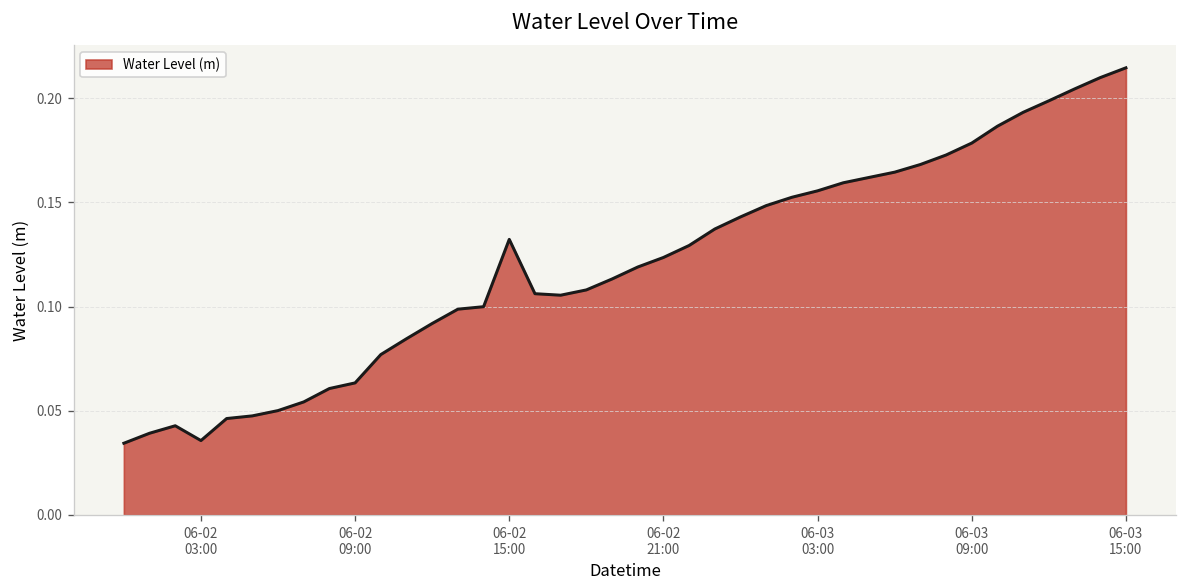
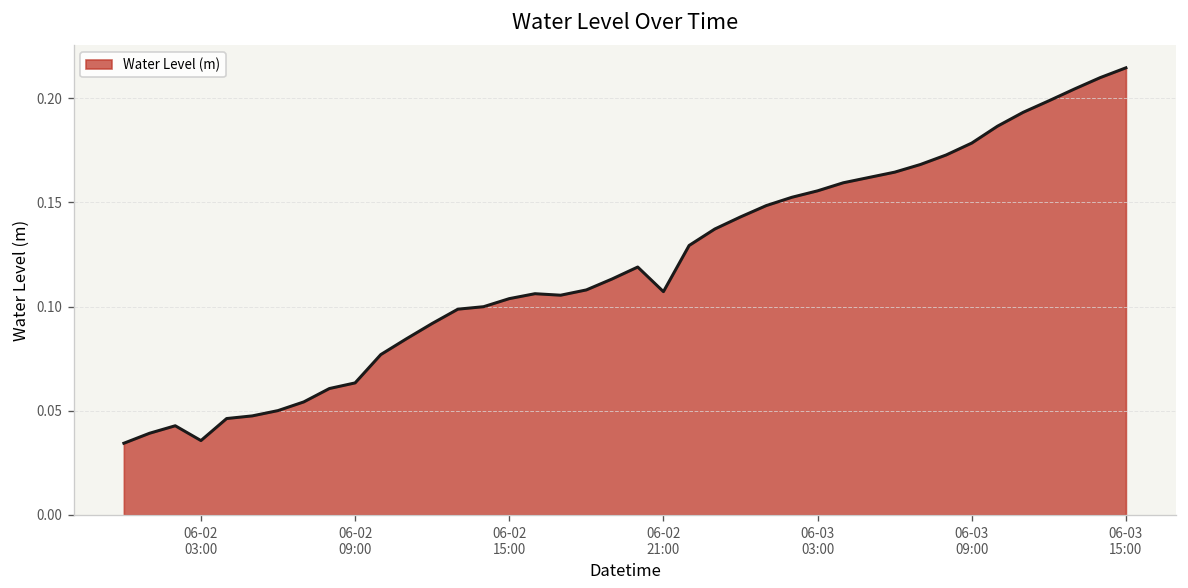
  {
    "06-02 03:00": 0.036,
    "06-02 09:00": 0.063,
-   "06-02 15:00": 0.132,
-   "06-02 21:00": 0.124,
+   "06-02 15:00": 0.104,
+   "06-02 21:00": 0.107,
    "06-03 03:00": 0.156,
    "06-03 09:00": 0.178,
    "06-03 15:00": 0.215
  }
